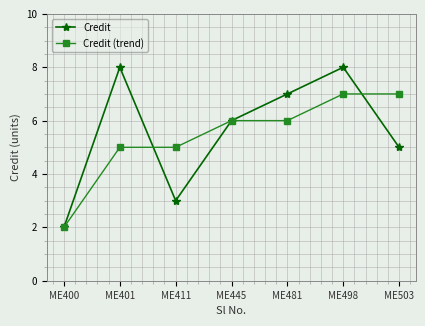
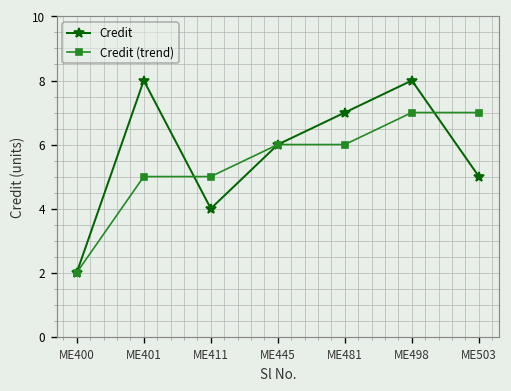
  {
    "Credit": {
      "ME401": 8,
-     "ME411": 3,
+     "ME411": 4,
      "ME481": 7,
      "ME498": 8,
      "ME503": 5
    },
    "Credit (trend)": {
      "ME401": 5,
      "ME411": 5,
      "ME481": 6,
      "ME498": 7,
      "ME503": 7
    }
  }
